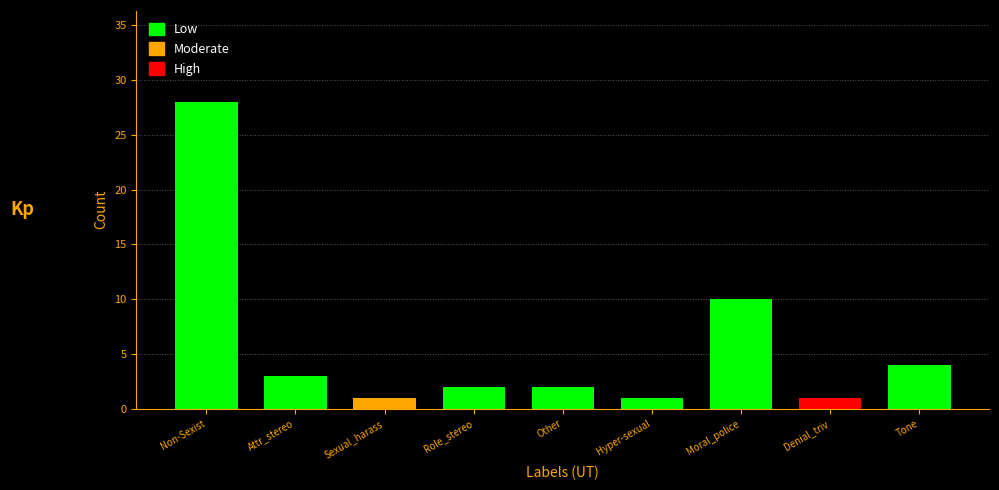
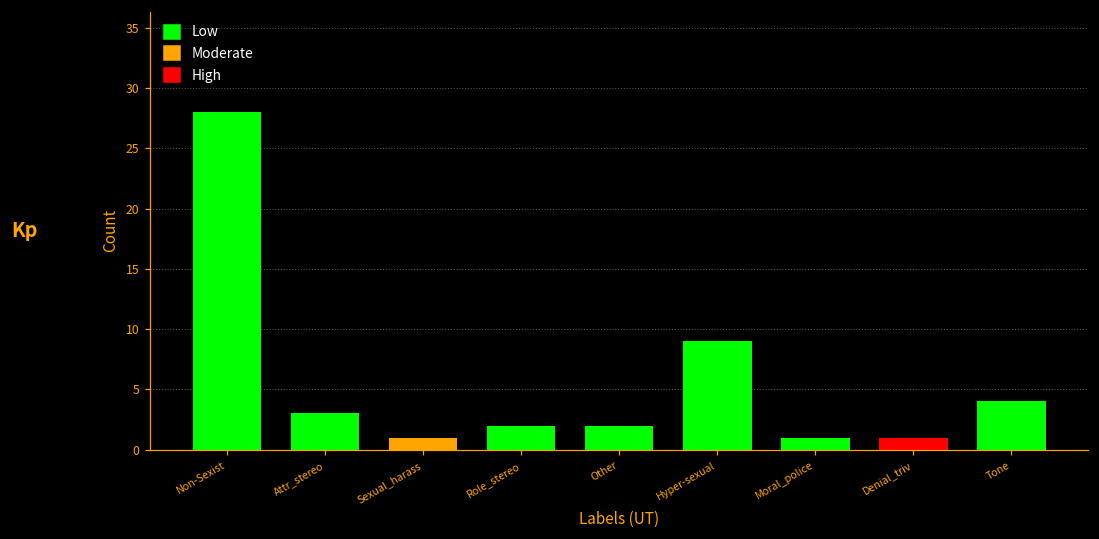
  {
    "Non-Sexist": 28,
    "Attr_stereo": 3,
    "Sexual_harass": 1,
    "Role_stereo": 2,
    "Other": 2,
-   "Hyper-sexual": 1,
-   "Moral_police": 10,
+   "Hyper-sexual": 9,
+   "Moral_police": 1,
    "Denial_triv": 1,
    "Tone": 4
  }
